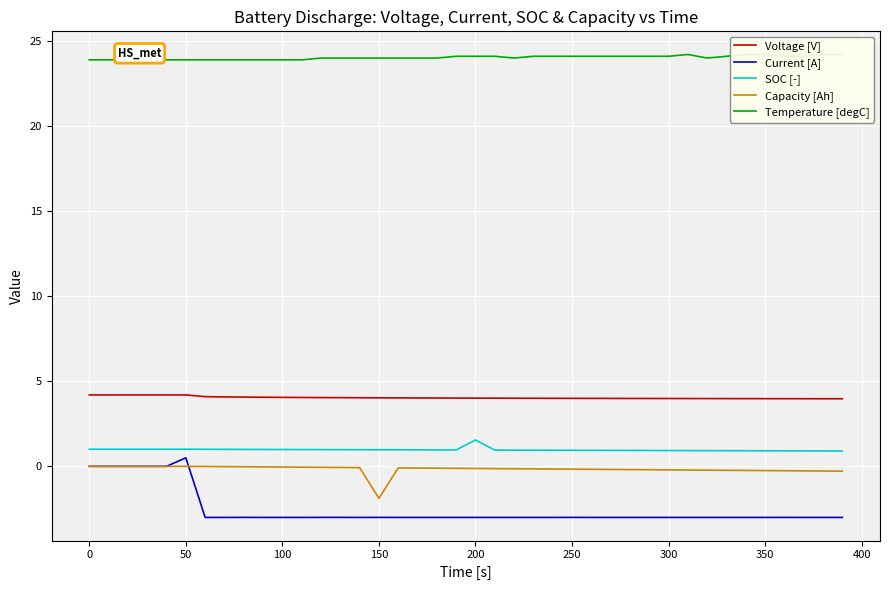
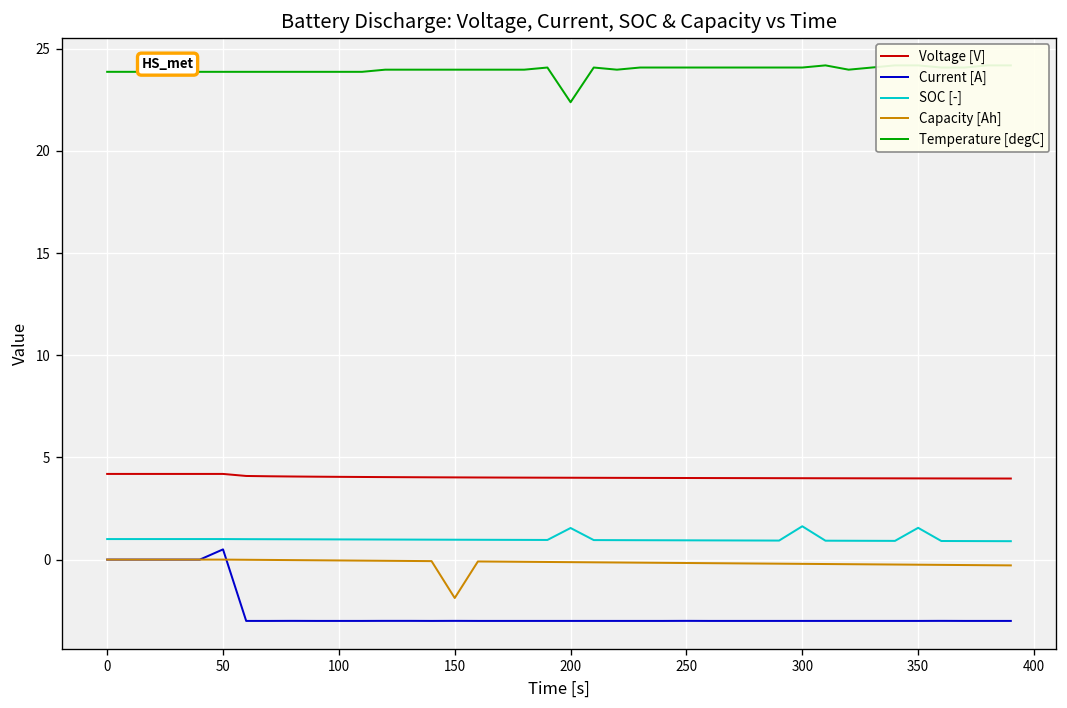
  {
    "Voltage [V]": {
      "0": 4.2,
      "50": 4.2,
      "100": 4.0,
      "150": 4.0,
      "200": 4.0,
      "250": 4.0,
      "300": 4.0,
      "350": 4.0
    },
    "Current [A]": {
      "50": 0.5,
      "100": -3.0,
      "150": -3.0,
      "200": -3.0,
      "250": -3.0,
      "300": -3.0,
      "350": -3.0
    },
    "SOC [-]": {
      "0": 1.0,
      "50": 1.0,
      "100": 1.0,
      "150": 1.0,
      "200": 1.5,
      "250": 0.9,
-     "300": 0.9,
-     "350": 0.9
+     "300": 1.6,
+     "350": 1.6
    },
    "Capacity [Ah]": {
      "50": 0.0,
      "100": 0.0,
      "150": -1.9,
      "200": -0.1,
      "250": -0.2,
      "300": -0.2,
      "350": -0.3
    },
    "Temperature [degC]": {
      "0": 23.9,
      "50": 23.9,
      "100": 23.9,
      "150": 24.0,
-     "200": 24.1,
+     "200": 22.4,
      "250": 24.1,
      "300": 24.1
    }
  }
